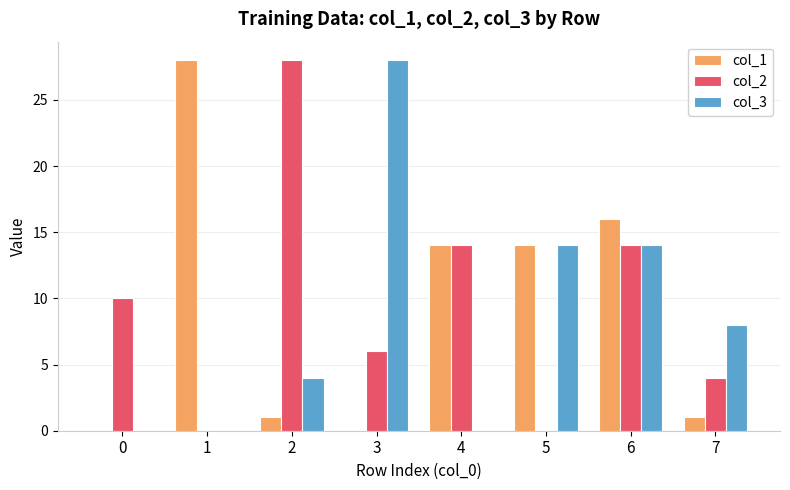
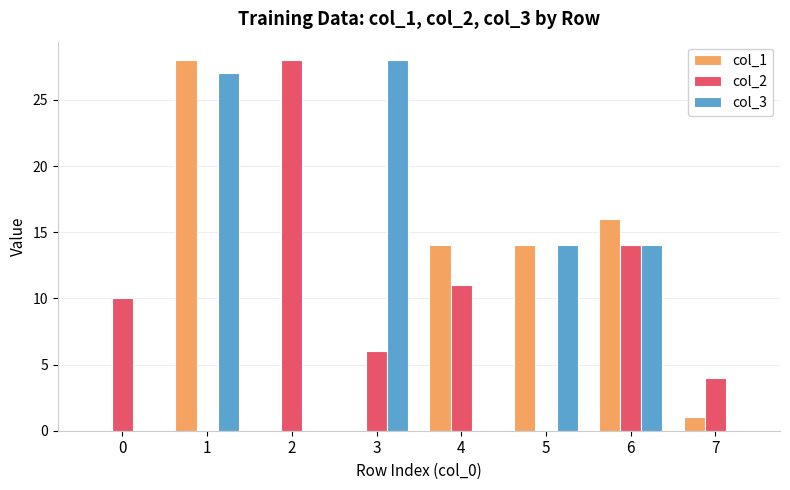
  {
    "col_1": {
      "0": 0,
      "1": 28,
-     "2": 1,
+     "2": 0,
      "3": 0,
      "4": 14,
      "5": 14,
      "6": 16,
      "7": 1
    },
    "col_2": {
      "0": 10,
      "1": 0,
      "2": 28,
      "3": 6,
-     "4": 14,
+     "4": 11,
      "5": 0,
      "6": 14,
      "7": 4
    },
    "col_3": {
      "0": 0,
-     "1": 0,
-     "2": 4,
+     "1": 27,
+     "2": 0,
      "3": 28,
      "4": 0,
      "5": 14,
      "6": 14,
-     "7": 8
+     "7": 0
    }
  }
